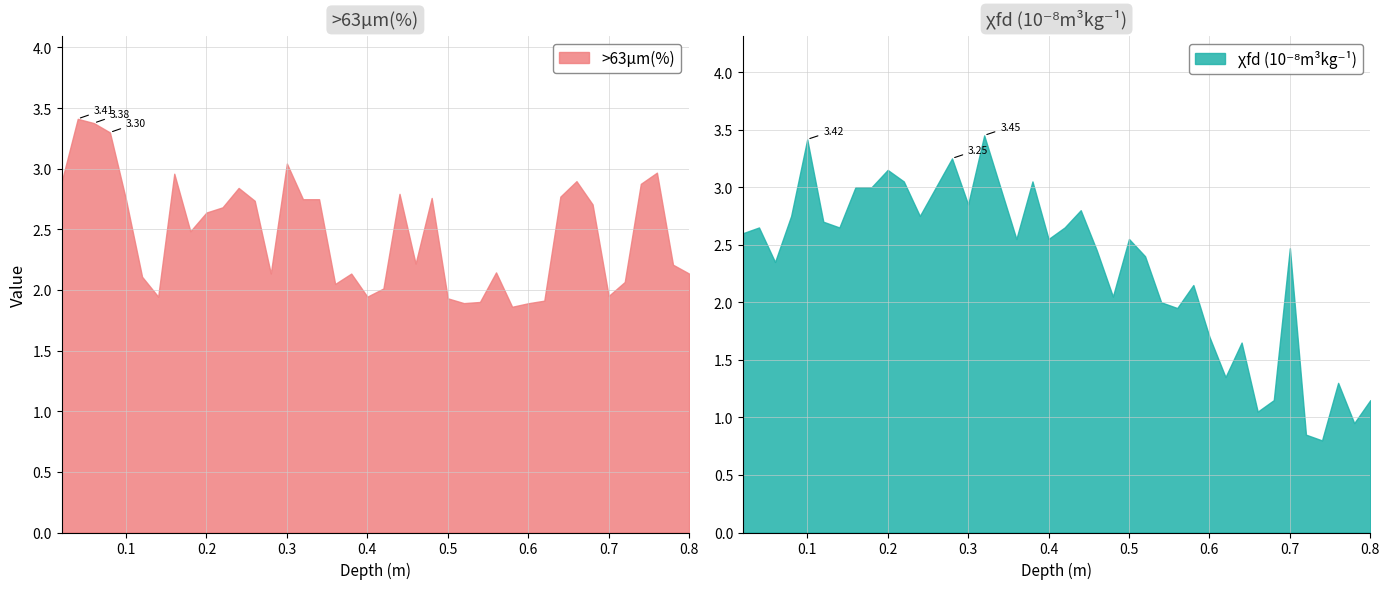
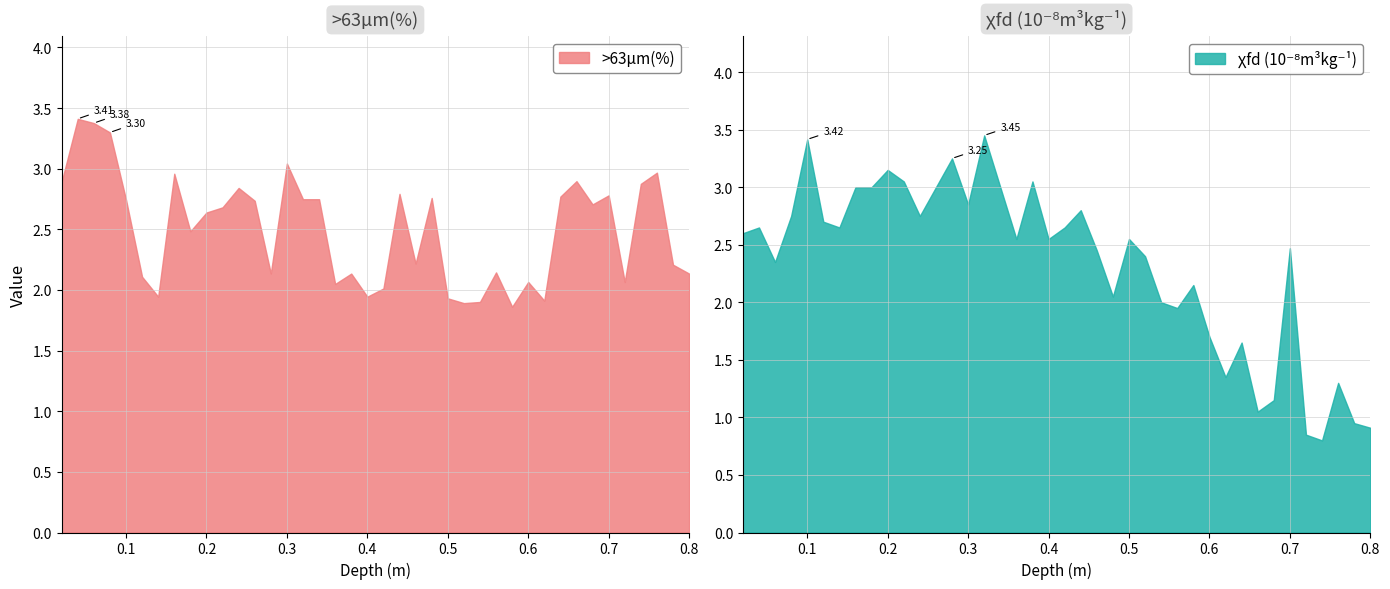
  {
    ">63µm(%)": {
      "0.1": 2.74,
      "0.2": 2.64,
      "0.3": 3.04,
      "0.4": 1.94,
      "0.5": 1.93,
-     "0.6": 1.89,
-     "0.7": 1.95,
+     "0.6": 2.07,
+     "0.7": 2.78,
      "0.8": 2.13
    },
    "χfd (10⁻⁸m³kg⁻¹)": {
      "0.2": 3.15,
      "0.3": 2.85,
      "0.4": 2.55,
      "0.5": 2.55,
      "0.6": 1.70,
      "0.7": 2.47,
-     "0.8": 1.15
+     "0.8": 0.91
    }
  }
